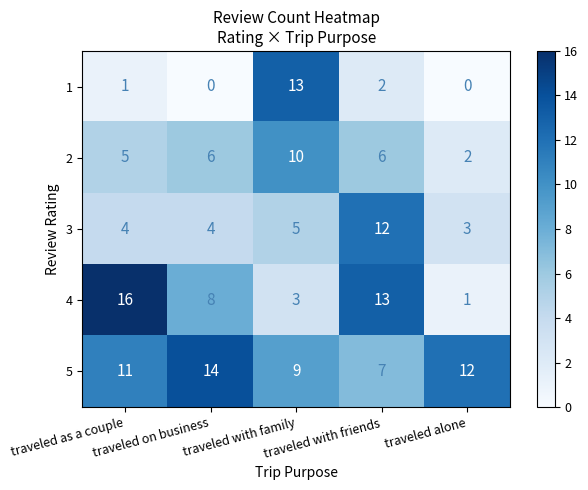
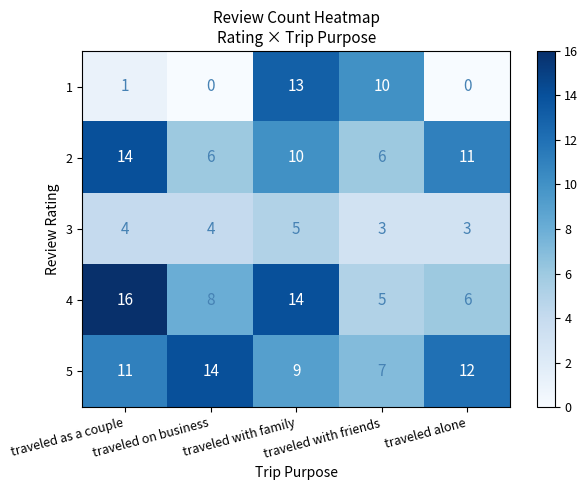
  {
    "1": {
      "traveled as a couple": 1,
      "traveled on business": 0,
      "traveled with family": 13,
-     "traveled with friends": 2,
+     "traveled with friends": 10,
      "traveled alone": 0
    },
    "2": {
-     "traveled as a couple": 5,
+     "traveled as a couple": 14,
      "traveled on business": 6,
      "traveled with family": 10,
      "traveled with friends": 6,
-     "traveled alone": 2
+     "traveled alone": 11
    },
    "3": {
      "traveled as a couple": 4,
      "traveled on business": 4,
      "traveled with family": 5,
-     "traveled with friends": 12,
+     "traveled with friends": 3,
      "traveled alone": 3
    },
    "4": {
      "traveled as a couple": 16,
-     "traveled with family": 3,
-     "traveled with friends": 13,
-     "traveled alone": 1
+     "traveled with family": 14,
+     "traveled with friends": 5,
+     "traveled alone": 6
    },
    "5": {
      "traveled as a couple": 11,
      "traveled on business": 14,
      "traveled with family": 9,
      "traveled with friends": 7,
      "traveled alone": 12
    }
  }
